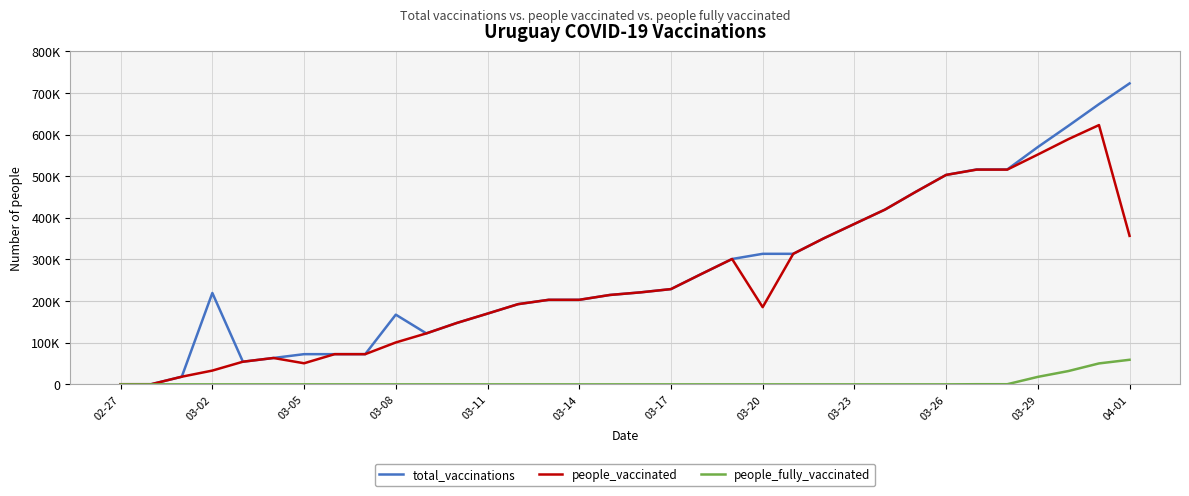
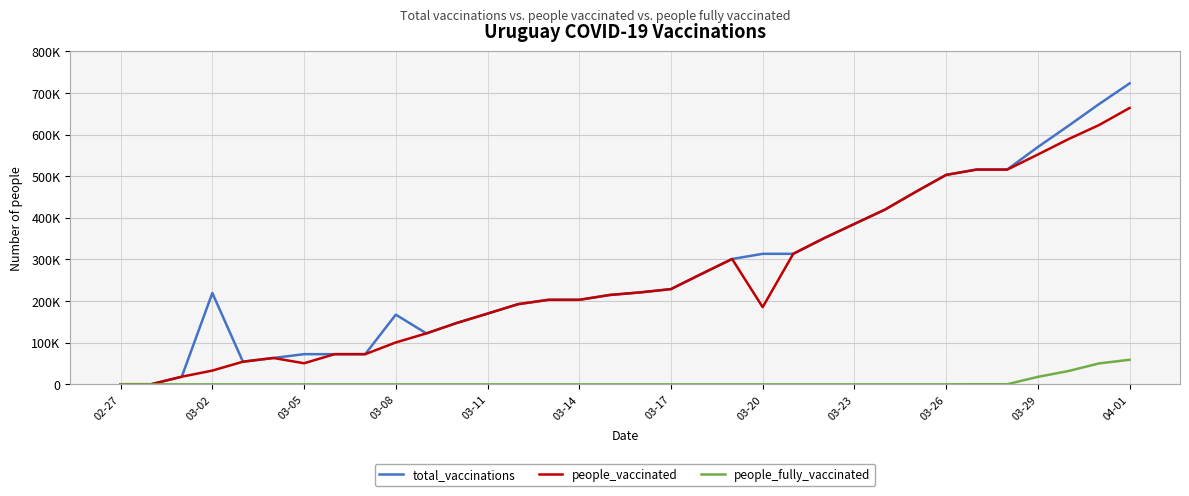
  {
    "total_vaccinations": {
      "03-02": 220000,
      "03-05": 70000,
      "03-08": 170000,
      "03-20": 310000,
      "03-29": 570000,
      "04-01": 720000
    },
    "people_vaccinated": {
      "03-02": 30000,
      "03-05": 50000,
      "03-08": 100000,
      "03-20": 190000,
      "03-29": 550000,
-     "04-01": 360000
+     "04-01": 660000
    },
    "people_fully_vaccinated": {
      "03-02": 0,
      "03-05": 0,
      "03-08": 0,
      "03-11": 0,
      "03-14": 0,
      "03-17": 0,
      "03-20": 0,
      "03-23": 0,
      "03-26": 0,
      "03-29": 20000,
      "04-01": 60000
    }
  }
